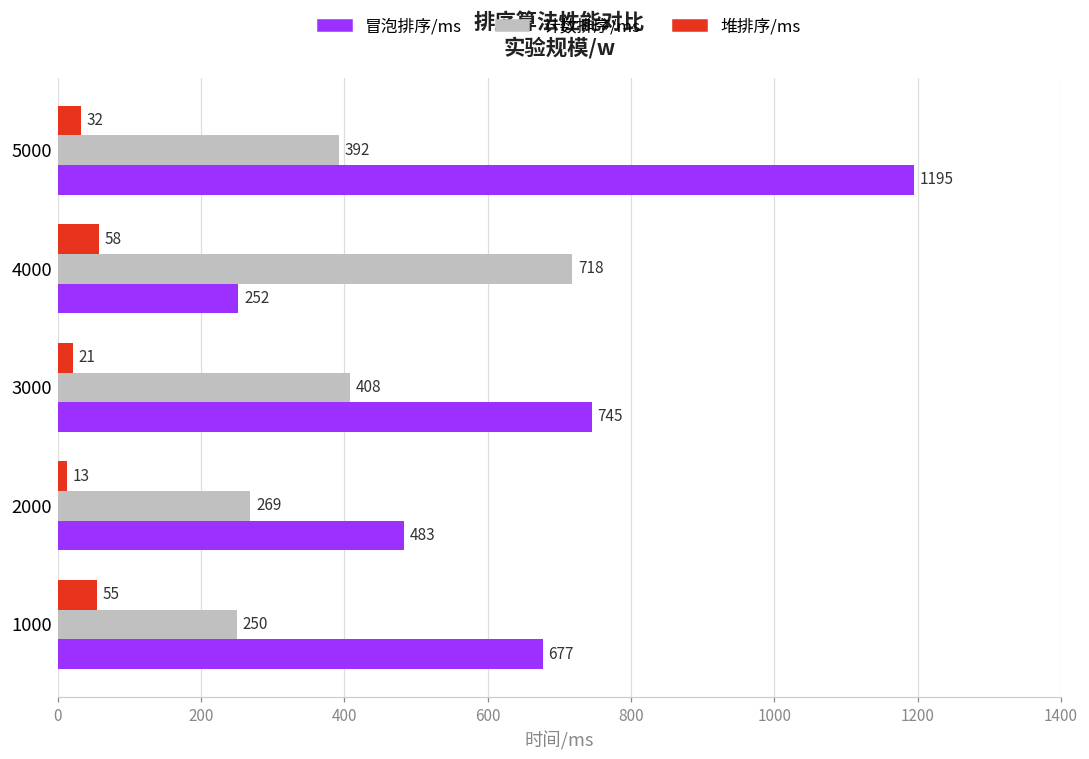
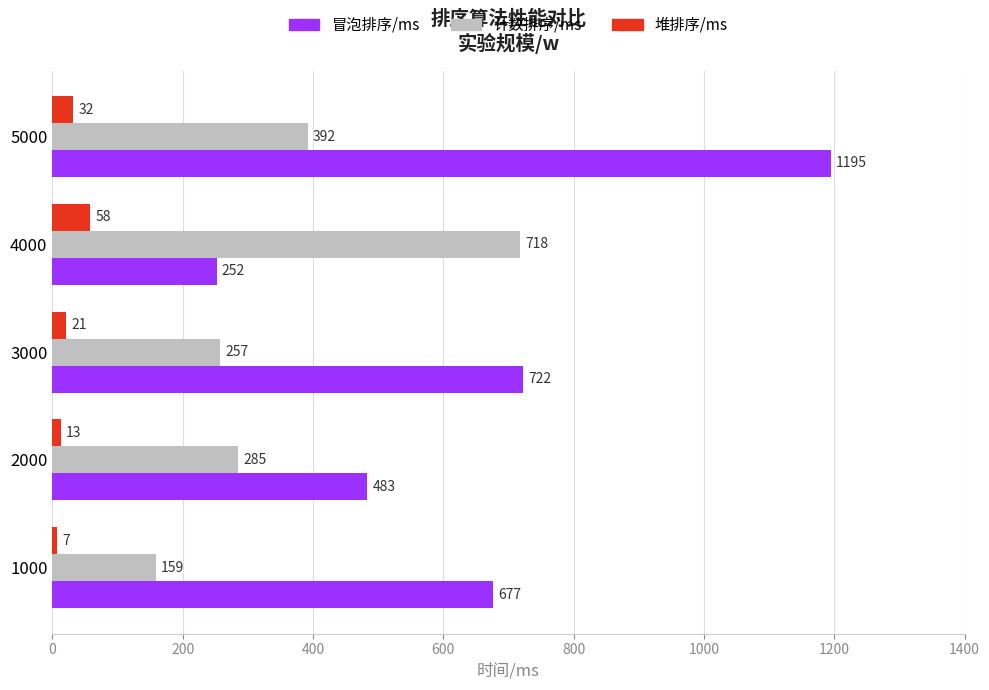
  {
    "冒泡排序/ms": {
      "5000": 1195,
      "4000": 252,
-     "3000": 745,
+     "3000": 722,
      "2000": 483,
      "1000": 677
    },
    "计数排序/ms": {
      "5000": 392,
      "4000": 718,
-     "3000": 408,
-     "2000": 269,
-     "1000": 250
+     "3000": 257,
+     "2000": 285,
+     "1000": 159
    },
    "堆排序/ms": {
      "5000": 32,
      "4000": 58,
      "3000": 21,
      "2000": 13,
-     "1000": 55
+     "1000": 7
    }
  }
